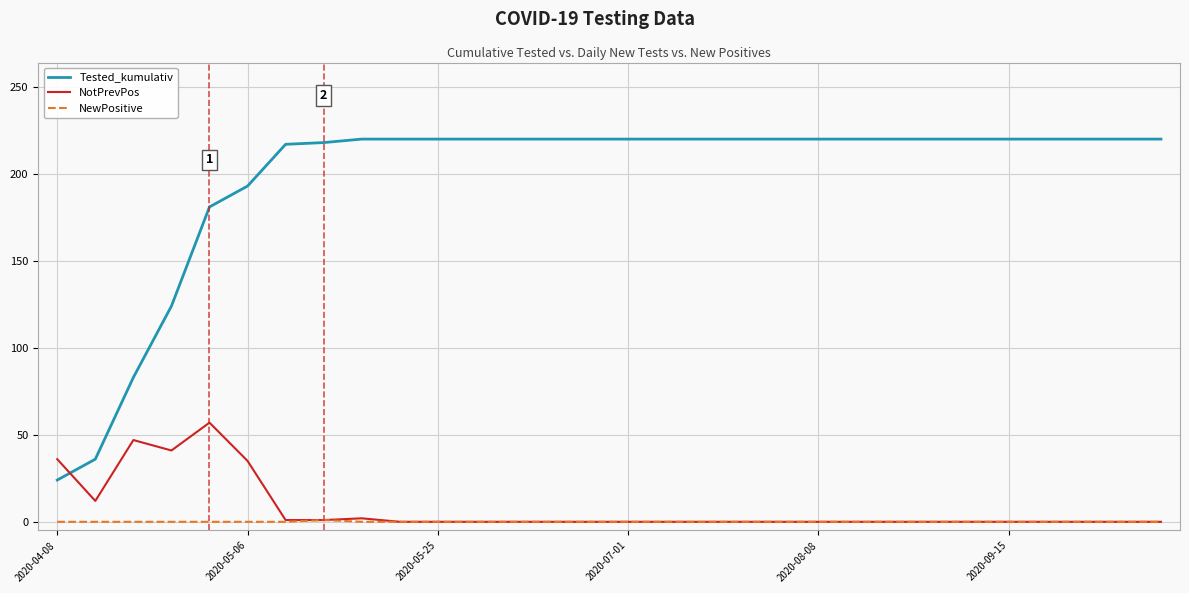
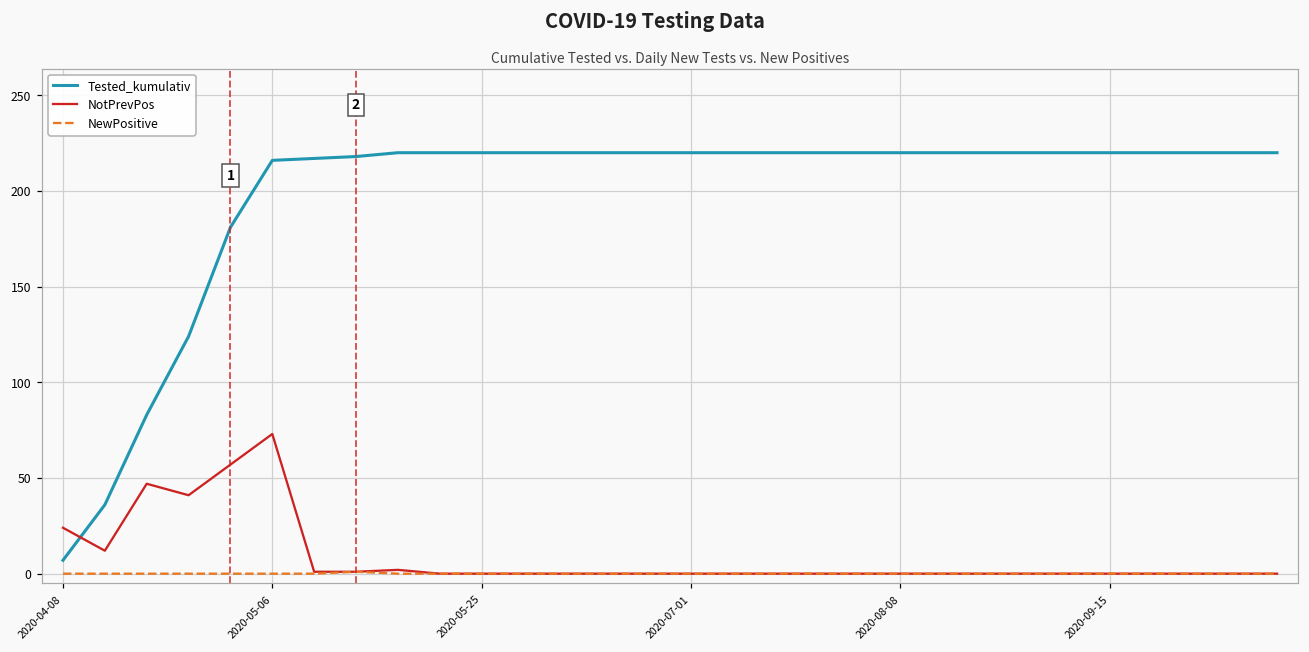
  {
    "Tested_kumulativ": {
-     "2020-04-08": 24,
-     "2020-05-06": 193,
+     "2020-04-08": 7,
+     "2020-05-06": 216,
      "2020-05-25": 220,
      "2020-07-01": 220,
      "2020-08-08": 220,
      "2020-09-15": 220
    },
    "NotPrevPos": {
-     "2020-04-08": 36,
-     "2020-05-06": 35
+     "2020-04-08": 24,
+     "2020-05-06": 73
    },
    "NewPositive": {
      "2020-04-08": 0,
      "2020-05-06": 0
    }
  }
